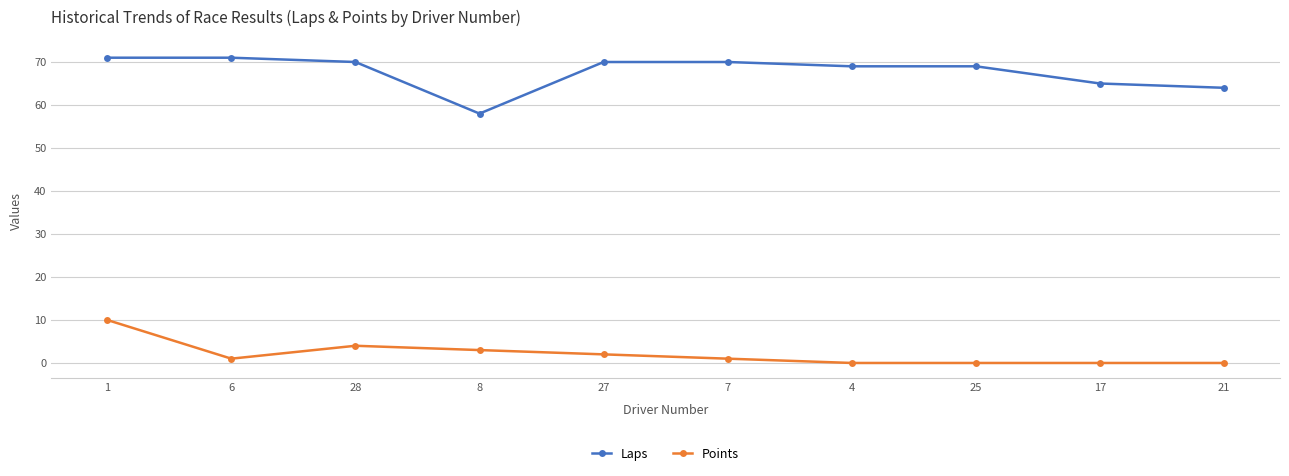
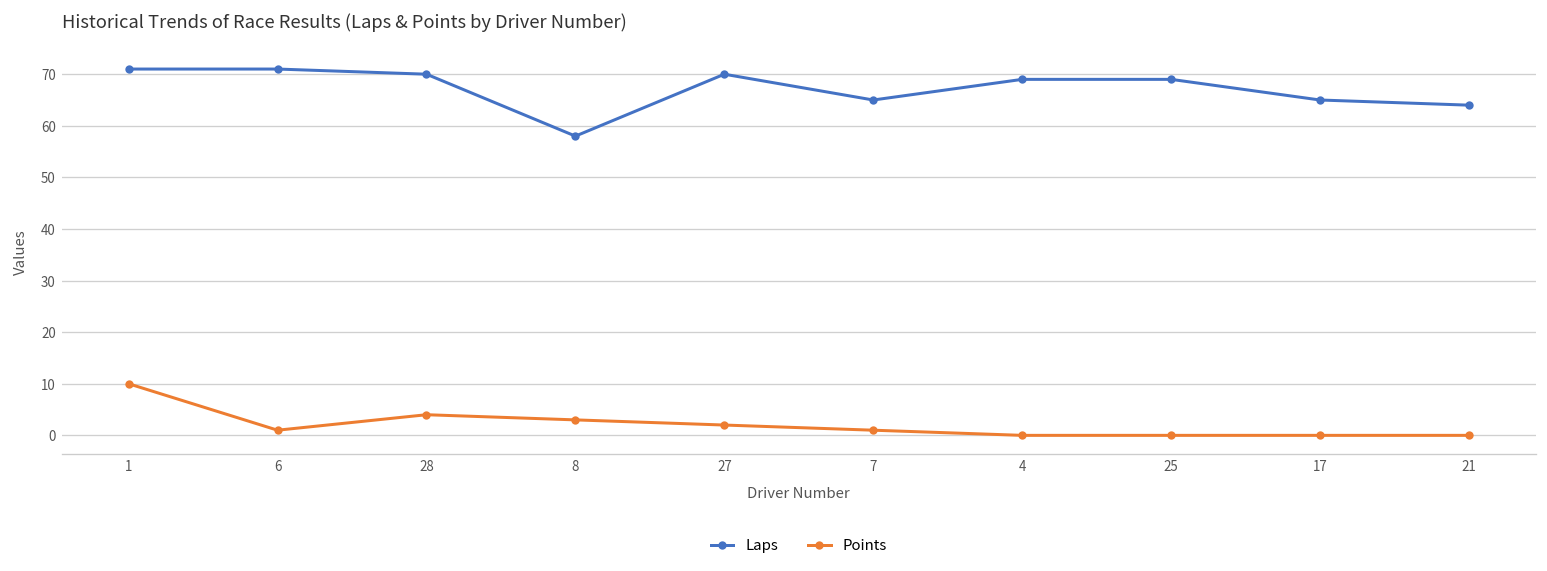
  {
    "Laps": {
      "1": 71,
      "6": 71,
      "28": 70,
      "8": 58,
      "27": 70,
-     "7": 70,
+     "7": 65,
      "4": 69,
      "25": 69,
      "17": 65,
      "21": 64
    },
    "Points": {
      "1": 10,
      "6": 1,
      "28": 4,
      "8": 3,
      "27": 2,
      "7": 1,
      "4": 0,
      "25": 0,
      "17": 0,
      "21": 0
    }
  }
